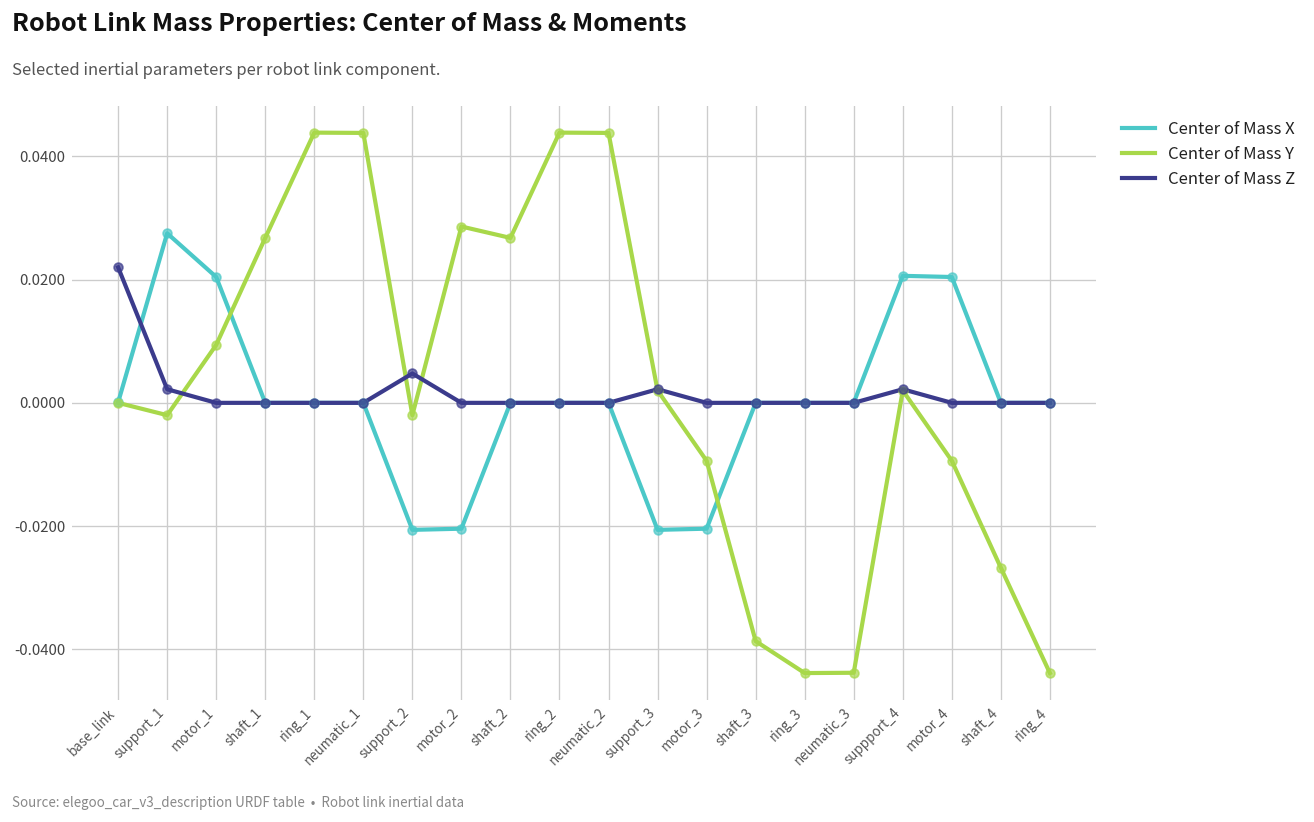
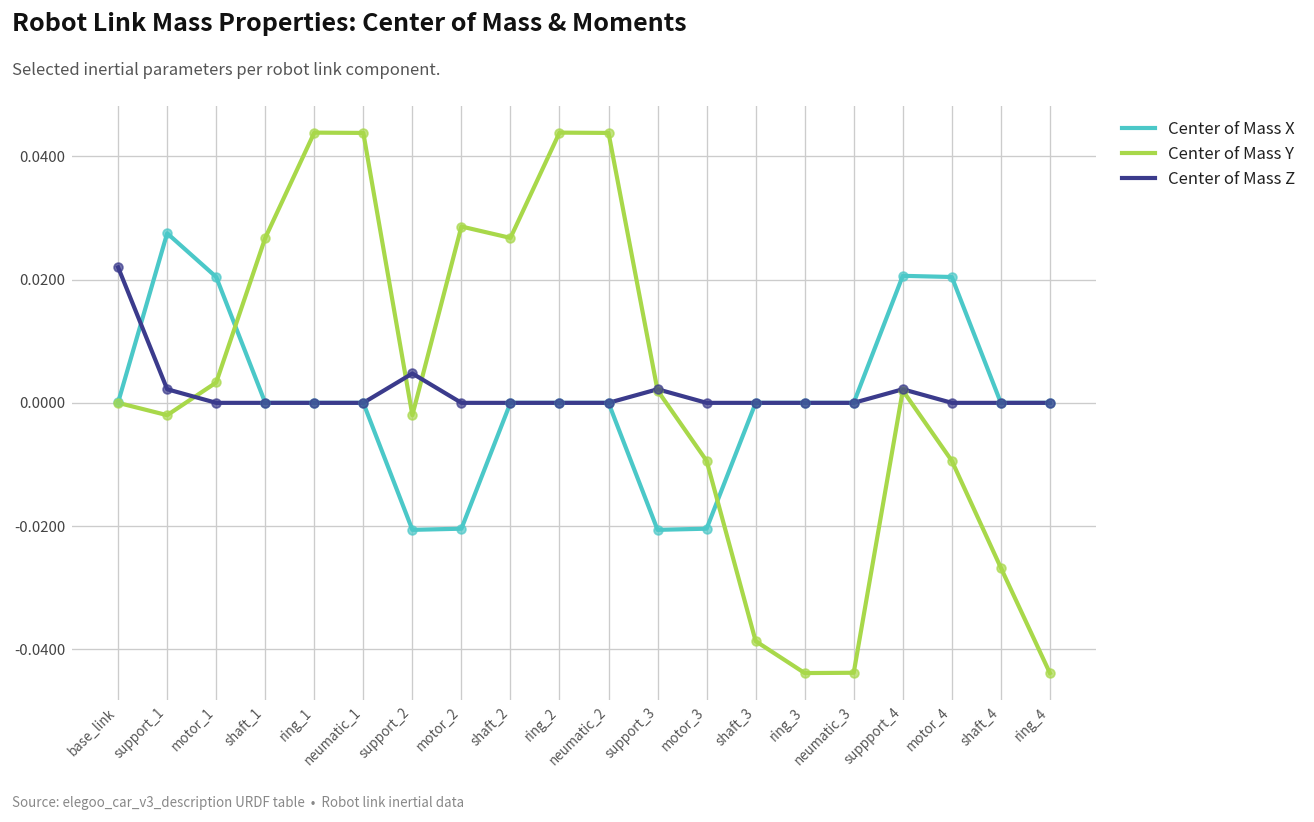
  {
    "Center of Mass X": {
      "support_1": 0.028,
      "motor_1": 0.020,
      "support_2": -0.021,
      "motor_2": -0.020,
      "support_3": -0.021,
      "motor_3": -0.020,
      "suppport_4": 0.021,
      "motor_4": 0.020
    },
    "Center of Mass Y": {
      "support_1": -0.002,
-     "motor_1": 0.009,
+     "motor_1": 0.003,
      "shaft_1": 0.027,
      "ring_1": 0.044,
      "neumatic_1": 0.044,
      "support_2": -0.002,
      "motor_2": 0.029,
      "shaft_2": 0.027,
      "ring_2": 0.044,
      "neumatic_2": 0.044,
      "motor_3": -0.009,
      "shaft_3": -0.039,
      "ring_3": -0.044,
      "neumatic_3": -0.044,
      "motor_4": -0.009,
      "shaft_4": -0.027,
      "ring_4": -0.044
    },
    "Center of Mass Z": {
      "base_link": 0.022,
      "support_1": 0.002,
      "motor_1": 0.000,
      "support_2": 0.005,
      "motor_2": 0.000,
      "motor_3": 0.000,
      "motor_4": 0.000
    }
  }
